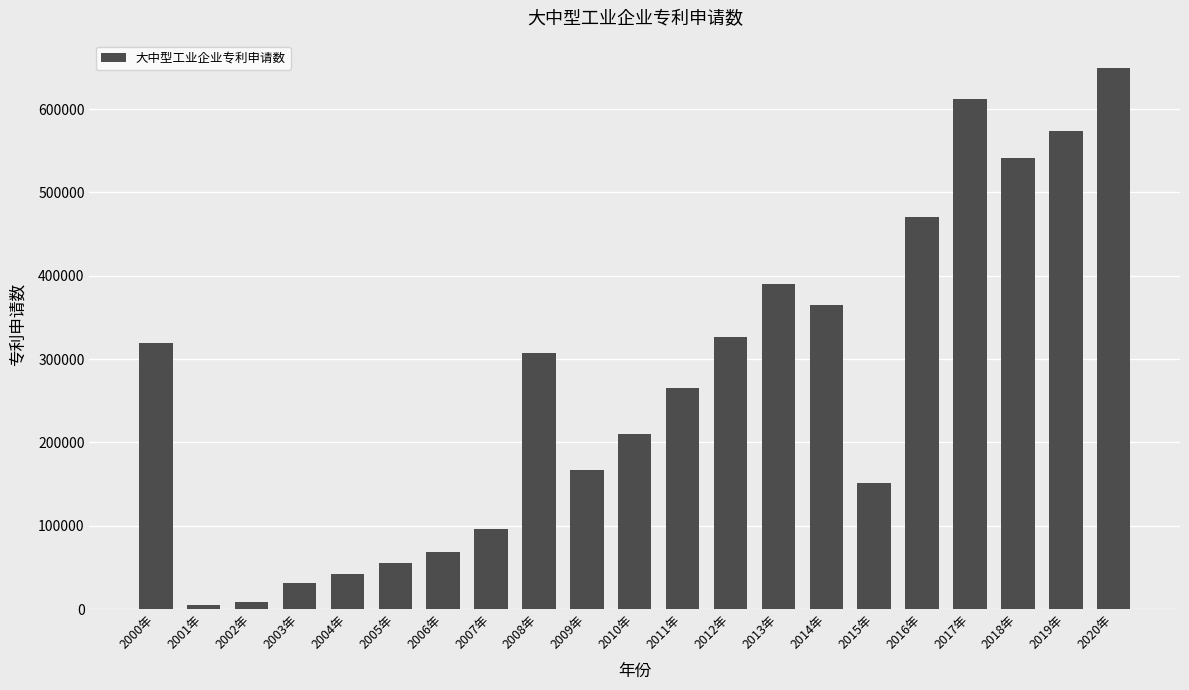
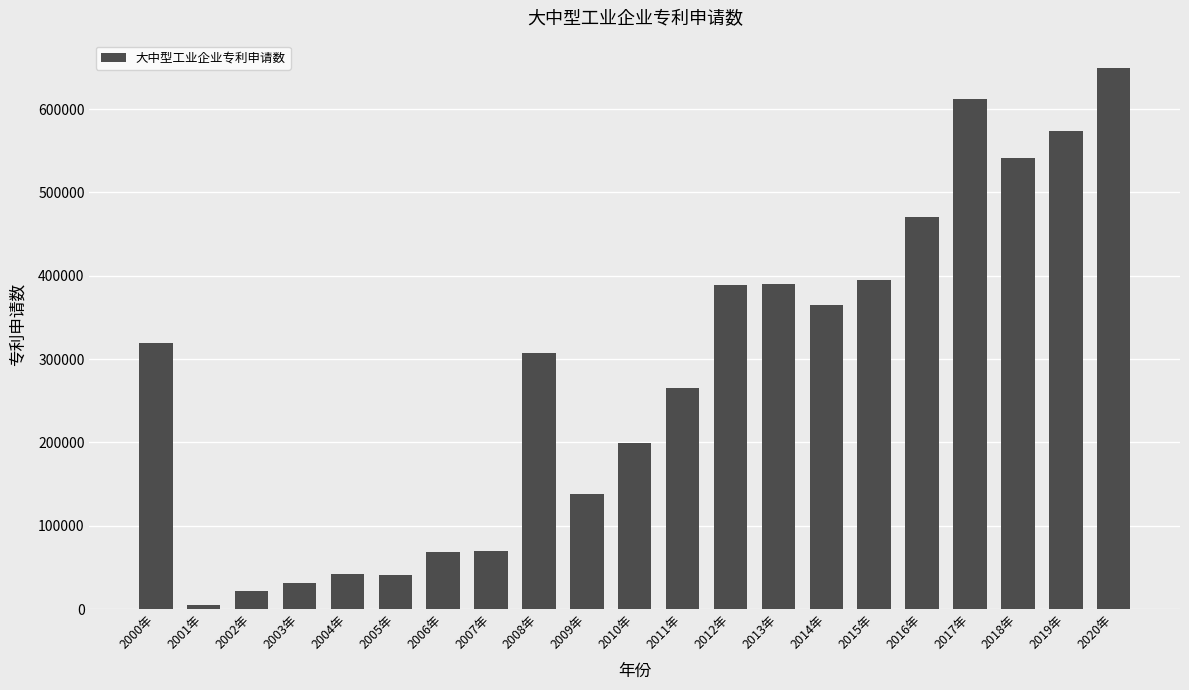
  {
    "2000年": 320000,
    "2001年": 10000,
-   "2002年": 10000,
+   "2002年": 20000,
    "2003年": 30000,
    "2004年": 40000,
-   "2005年": 60000,
+   "2005年": 40000,
    "2006年": 70000,
-   "2007年": 100000,
+   "2007年": 70000,
    "2008年": 310000,
-   "2009年": 170000,
-   "2010年": 210000,
+   "2009年": 140000,
+   "2010年": 200000,
    "2011年": 270000,
-   "2012年": 330000,
+   "2012年": 390000,
    "2013年": 390000,
    "2014年": 370000,
-   "2015年": 150000,
+   "2015年": 390000,
    "2016年": 470000,
    "2017年": 610000,
    "2018年": 540000,
    "2019年": 570000,
    "2020年": 650000
  }
